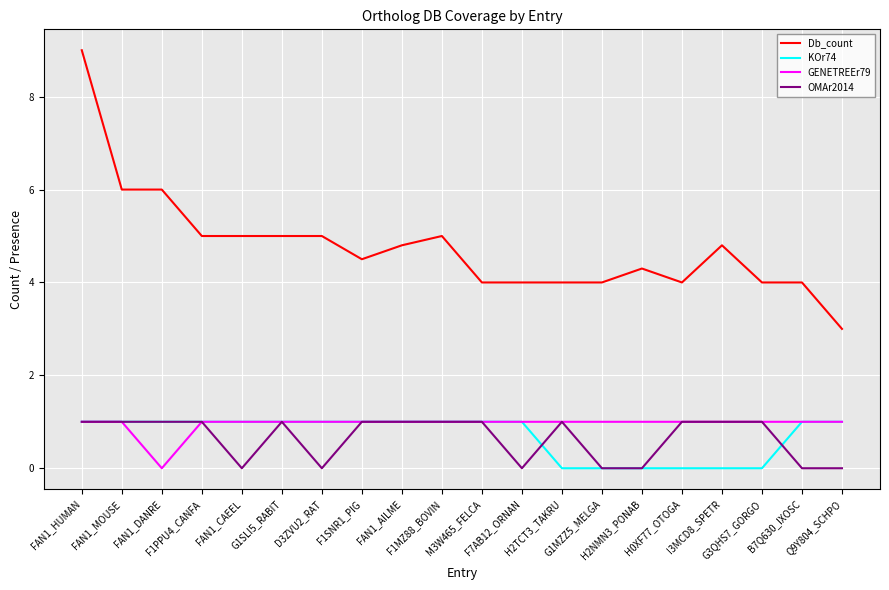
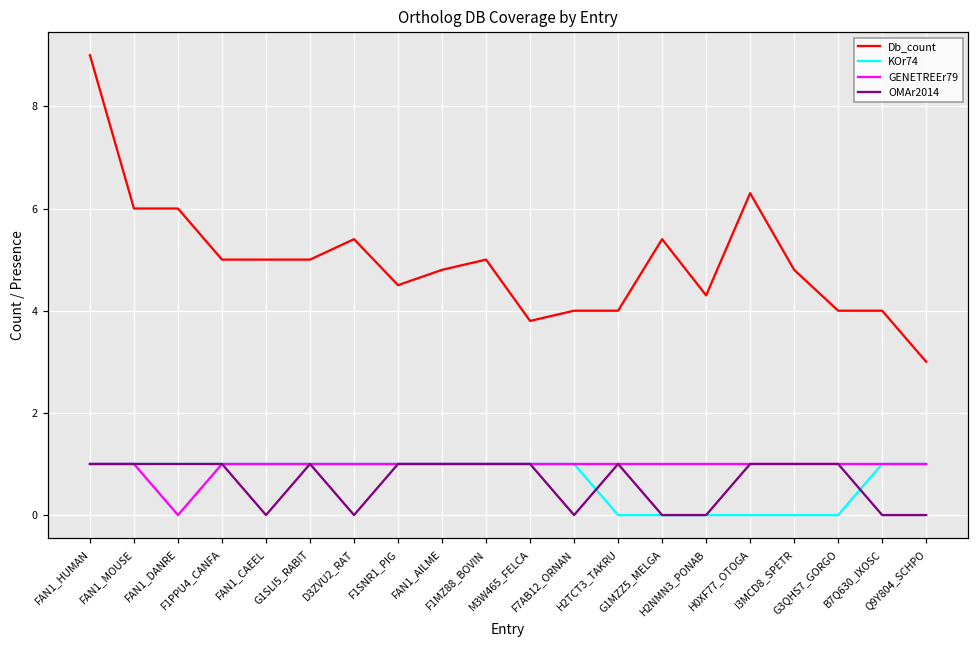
  {
    "Db_count": {
      "FAN1_HUMAN": 9.0,
      "FAN1_MOUSE": 6.0,
      "FAN1_DANRE": 6.0,
      "F1PPU4_CANFA": 5.0,
      "FAN1_CAEEL": 5.0,
      "G1SLI5_RABIT": 5.0,
-     "D3ZVU2_RAT": 5.0,
+     "D3ZVU2_RAT": 5.4,
      "F1SNR1_PIG": 4.5,
      "FAN1_AILME": 4.8,
      "F1MZ88_BOVIN": 5.0,
-     "M3W465_FELCA": 4.0,
+     "M3W465_FELCA": 3.8,
      "F7AB12_ORNAN": 4.0,
      "H2TCT3_TAKRU": 4.0,
-     "G1MZZ5_MELGA": 4.0,
+     "G1MZZ5_MELGA": 5.4,
      "H2NMN3_PONAB": 4.3,
-     "H0XF77_OTOGA": 4.0,
+     "H0XF77_OTOGA": 6.3,
      "I3MCD8_SPETR": 4.8,
      "G3QHS7_GORGO": 4.0,
      "B7Q630_IXOSC": 4.0,
      "Q9Y804_SCHPO": 3.0
    },
    "KOr74": {
      "H2TCT3_TAKRU": 0.0,
      "H0XF77_OTOGA": 0.0,
      "I3MCD8_SPETR": 0.0,
      "G3QHS7_GORGO": 0.0
    },
    "GENETREEr79": {
      "FAN1_DANRE": 0.0,
      "G1MZZ5_MELGA": 1.0,
      "H2NMN3_PONAB": 1.0
    },
    "OMAr2014": {
      "FAN1_CAEEL": 0.0,
      "D3ZVU2_RAT": 0.0,
      "F7AB12_ORNAN": 0.0,
      "B7Q630_IXOSC": 0.0,
      "Q9Y804_SCHPO": 0.0
    }
  }
